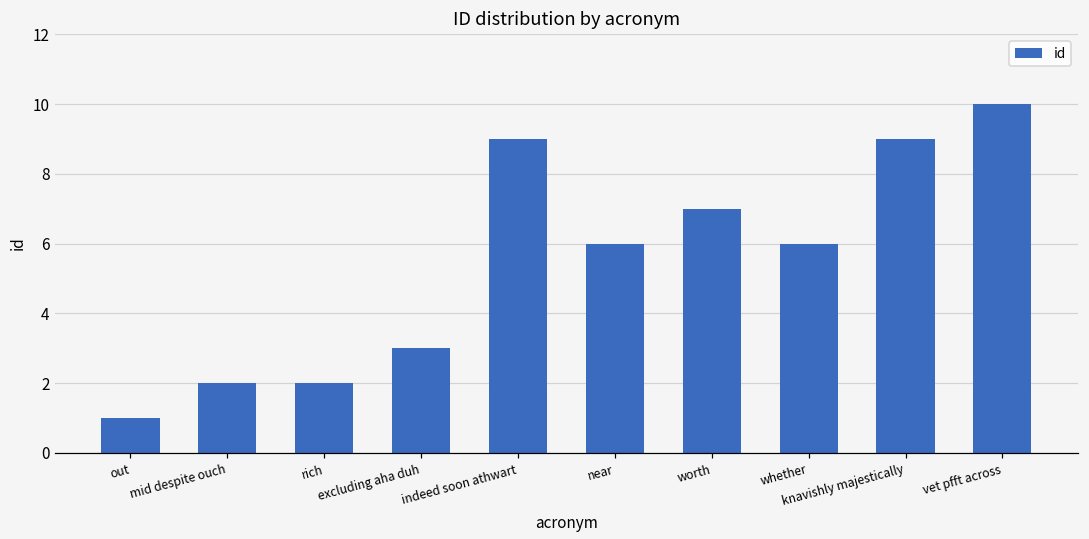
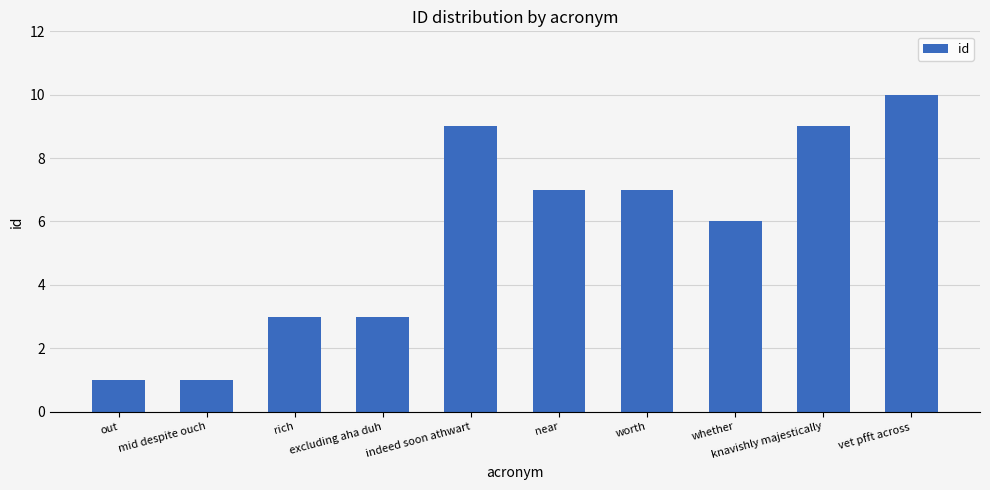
  {
    "out": 1,
-   "mid despite ouch": 2,
-   "rich": 2,
+   "mid despite ouch": 1,
+   "rich": 3,
    "excluding aha duh": 3,
    "indeed soon athwart": 9,
-   "near": 6,
+   "near": 7,
    "worth": 7,
    "whether": 6,
    "knavishly majestically": 9,
    "vet pfft across": 10
  }
